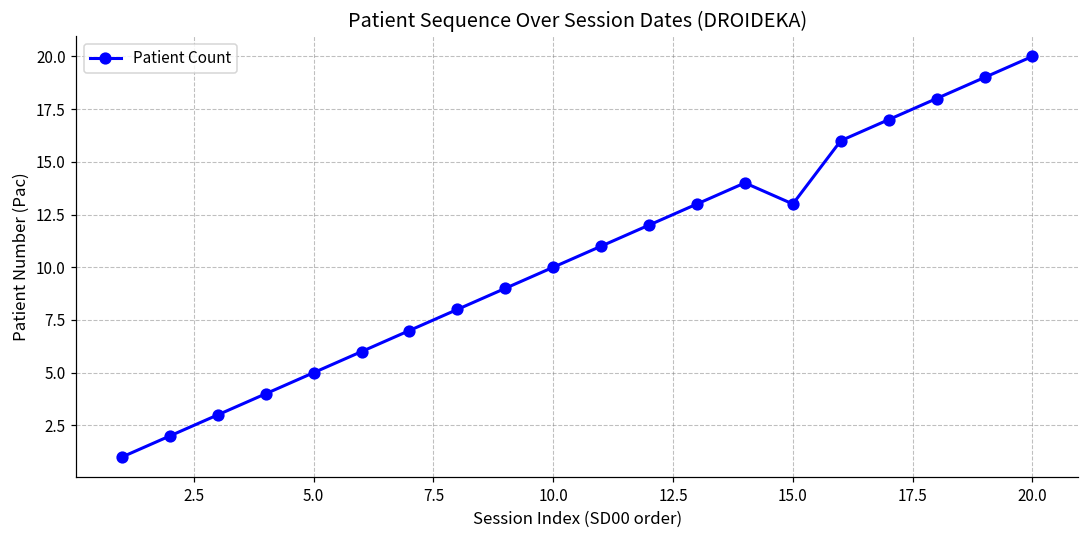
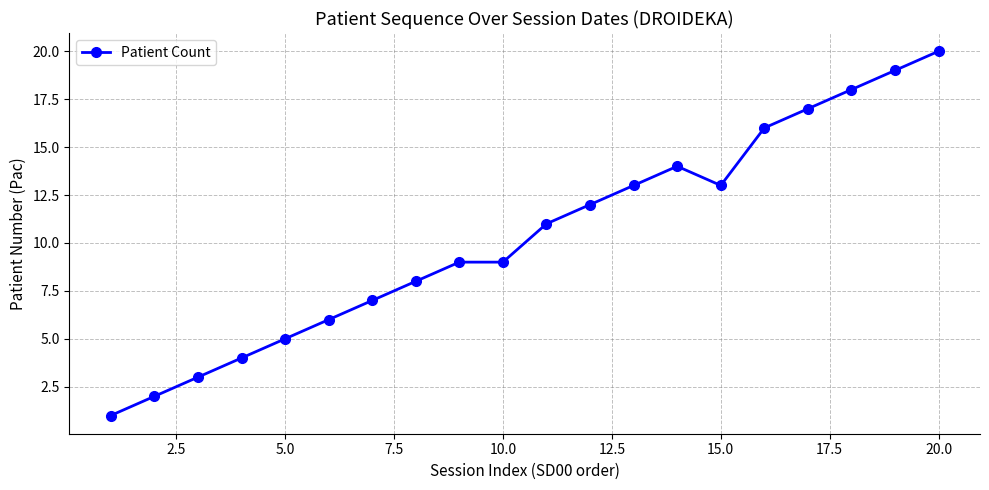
  {
    "5.0": 5,
-   "10.0": 10,
+   "10.0": 9,
    "15.0": 13,
    "20.0": 20
  }
